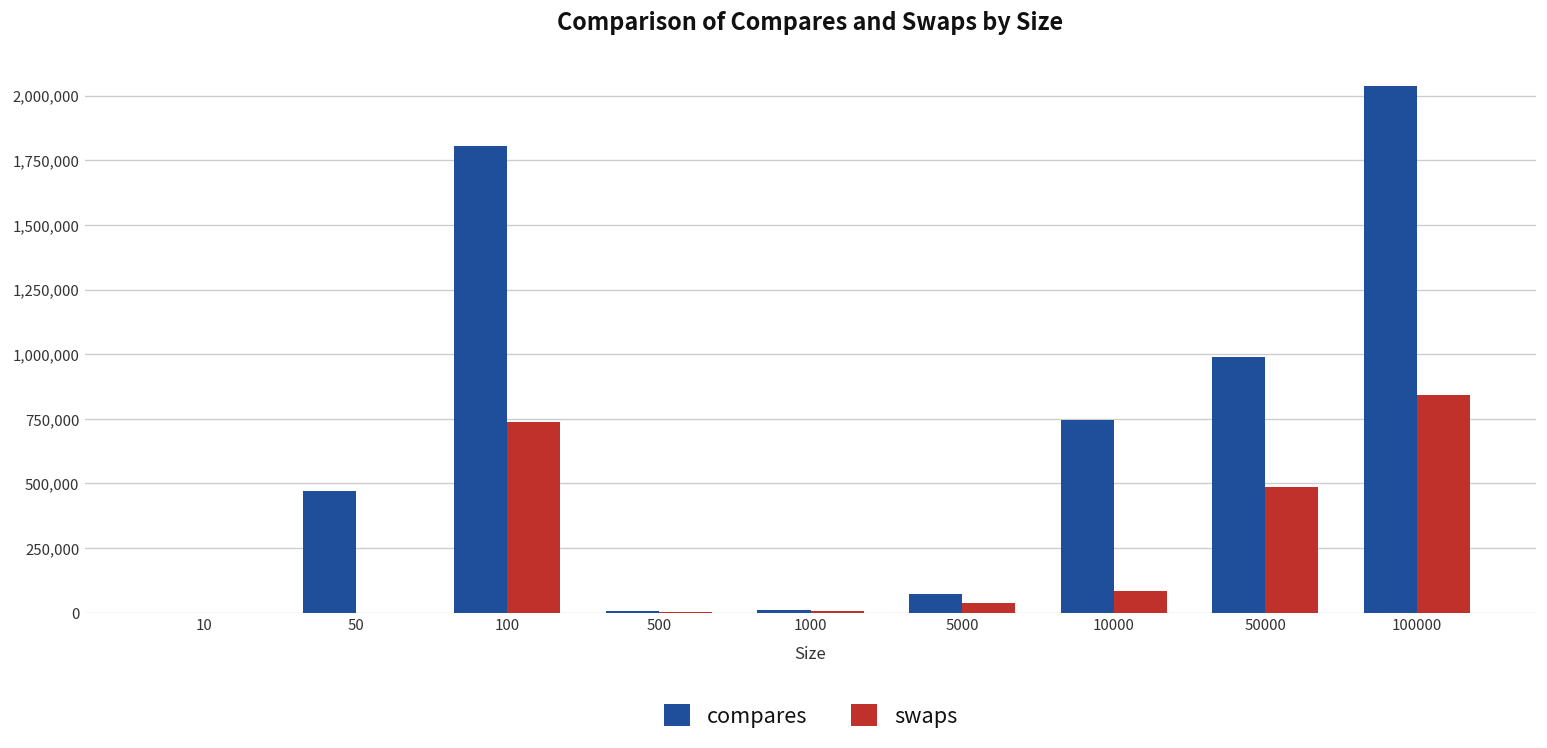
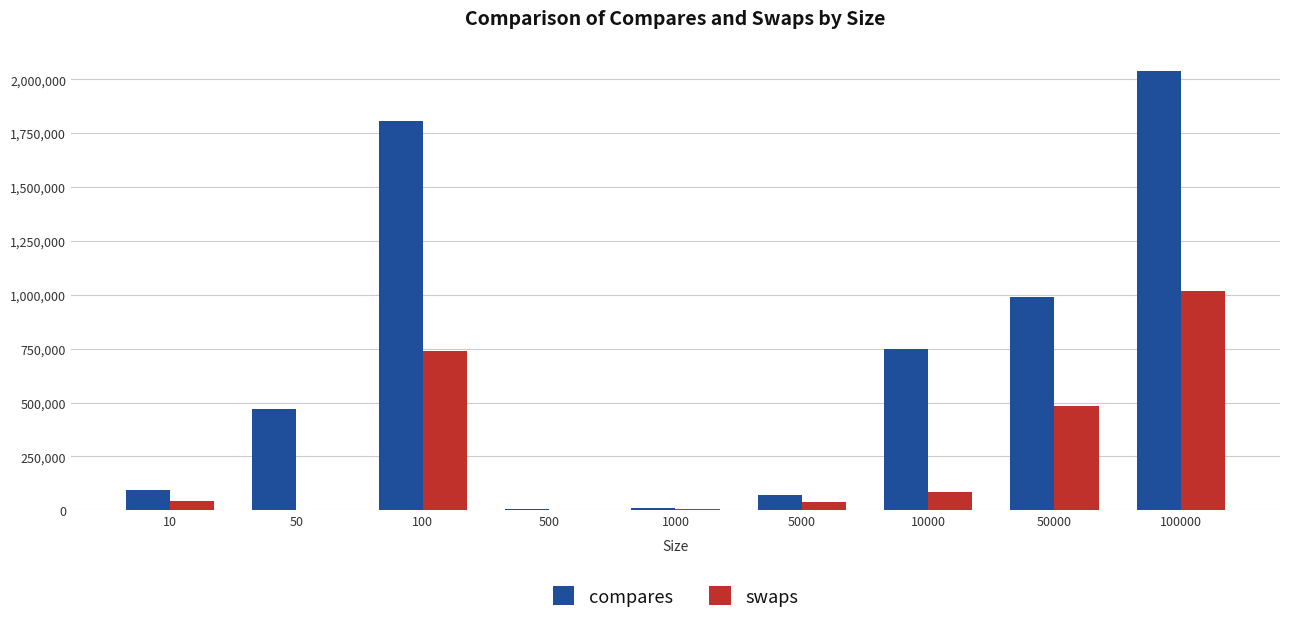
  {
    "compares": {
-     "10": "0",
+     "10": "90,000",
      "50": "470,000",
      "100": "1,810,000",
      "5000": "70,000",
      "10000": "750,000",
      "50000": "990,000",
      "100000": "2,040,000"
    },
    "swaps": {
-     "10": "0",
+     "10": "40,000",
      "100": "740,000",
      "5000": "40,000",
      "10000": "80,000",
      "50000": "490,000",
-     "100000": "840,000"
+     "100000": "1,020,000"
    }
  }
